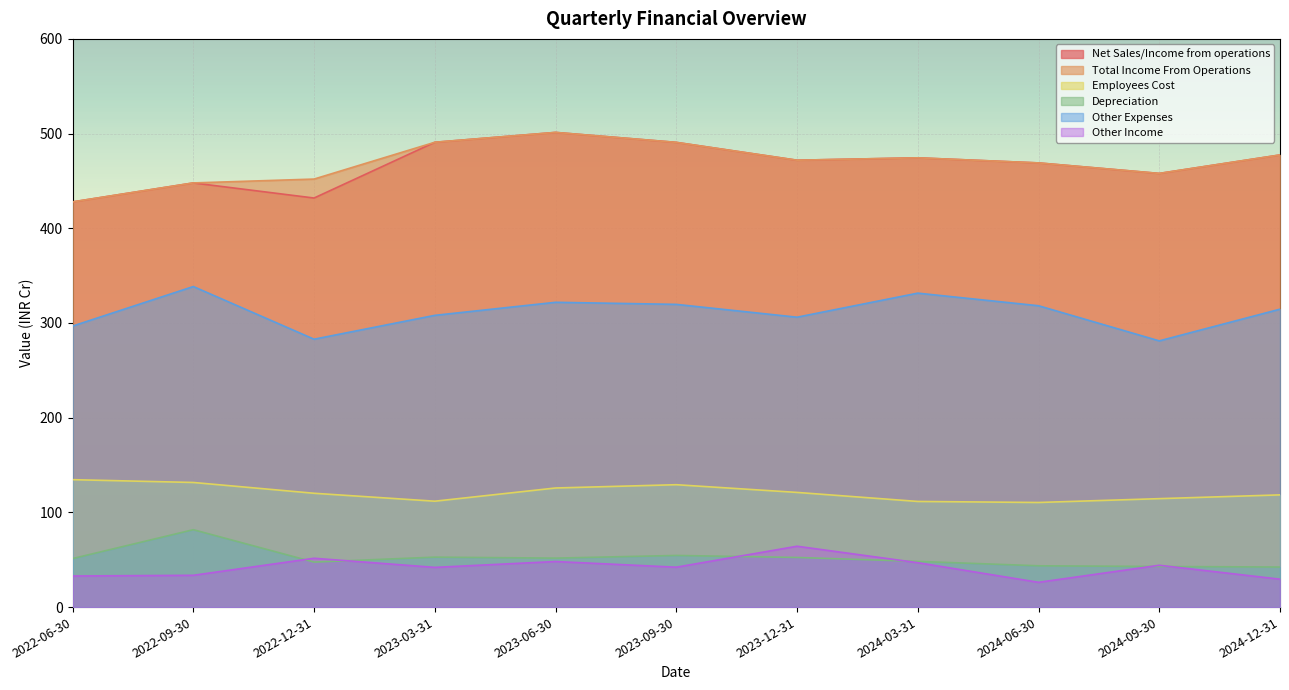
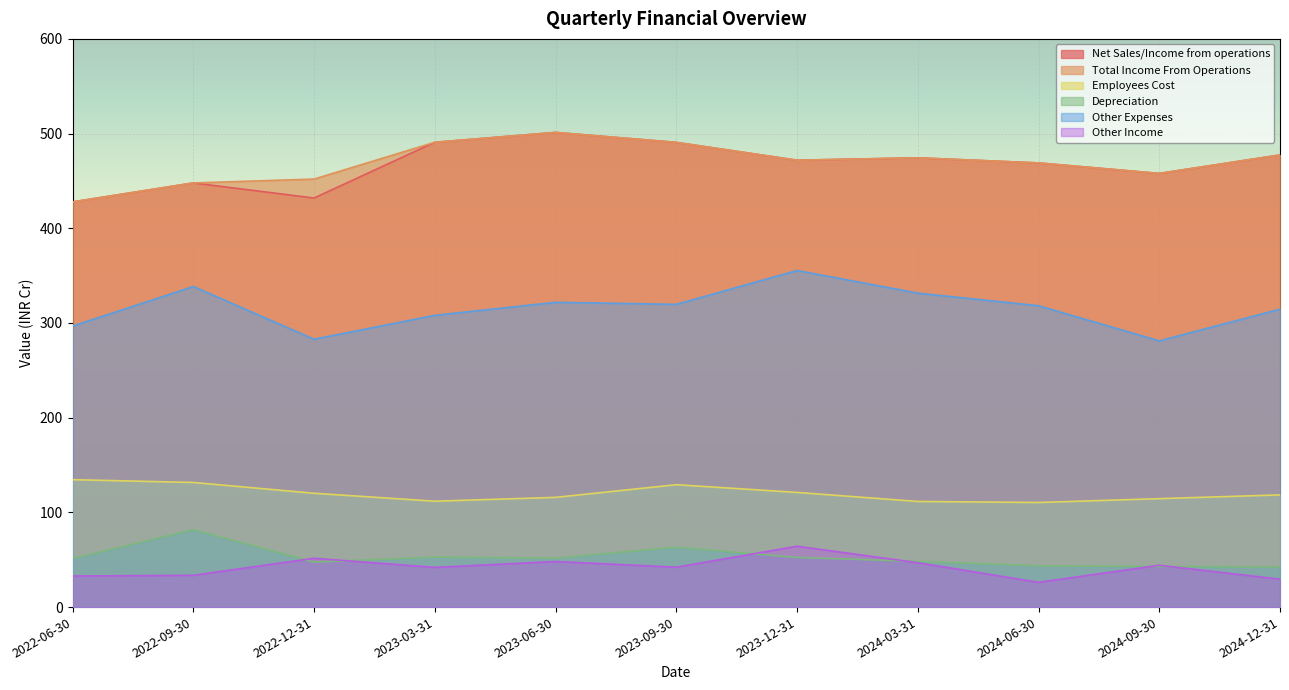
  {
    "Employees Cost": {
      "2022-06-30": 130,
      "2022-09-30": 130,
      "2022-12-31": 120,
      "2023-03-31": 110,
-     "2023-06-30": 130,
+     "2023-06-30": 120,
      "2023-09-30": 130,
      "2023-12-31": 120,
      "2024-03-31": 110,
      "2024-06-30": 110,
      "2024-09-30": 110,
      "2024-12-31": 120
    },
    "Depreciation": {
      "2022-06-30": 50,
      "2022-09-30": 80,
      "2022-12-31": 50,
      "2023-03-31": 50,
      "2023-06-30": 50,
-     "2023-09-30": 50,
+     "2023-09-30": 60,
      "2023-12-31": 50,
      "2024-06-30": 40,
      "2024-12-31": 40
    },
    "Other Expenses": {
      "2022-06-30": 300,
      "2022-09-30": 340,
      "2022-12-31": 280,
      "2023-03-31": 310,
      "2023-06-30": 320,
      "2023-09-30": 320,
-     "2023-12-31": 310,
+     "2023-12-31": 360,
      "2024-03-31": 330,
      "2024-06-30": 320,
      "2024-09-30": 280,
      "2024-12-31": 310
    },
    "Other Income": {
      "2022-06-30": 30,
      "2022-09-30": 30,
      "2022-12-31": 50,
      "2023-03-31": 40,
      "2023-06-30": 50,
      "2023-09-30": 40,
      "2023-12-31": 60,
      "2024-06-30": 30,
      "2024-12-31": 30
    }
  }
